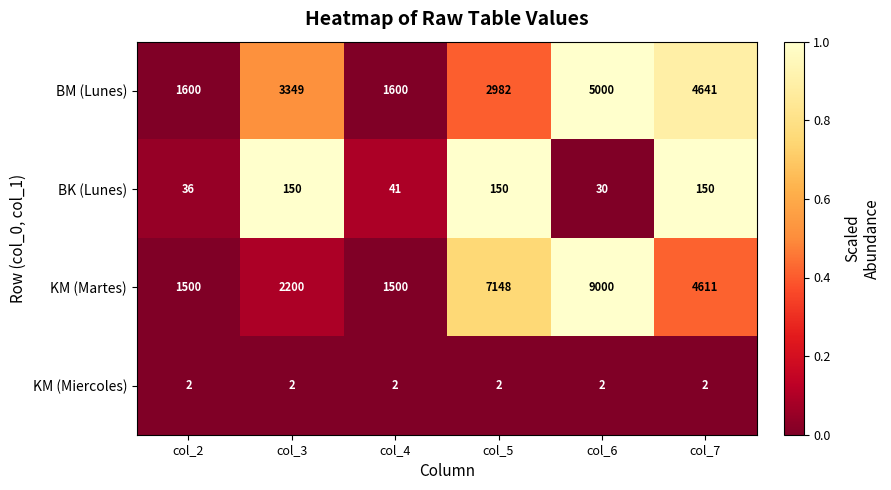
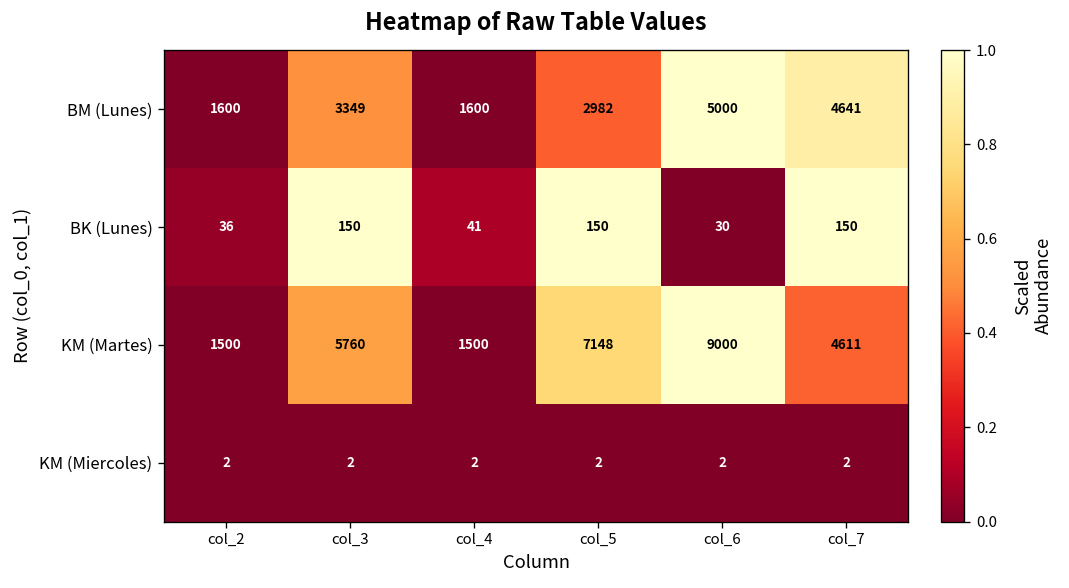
  {
    "BM (Lunes)": {
      "col_2": 1600,
      "col_3": 3349,
      "col_4": 1600,
      "col_5": 2982,
      "col_6": 5000,
      "col_7": 4641
    },
    "BK (Lunes)": {
      "col_2": 36,
      "col_3": 150,
      "col_4": 41,
      "col_5": 150,
      "col_6": 30,
      "col_7": 150
    },
    "KM (Martes)": {
      "col_2": 1500,
-     "col_3": 2200,
+     "col_3": 5760,
      "col_4": 1500,
      "col_5": 7148,
      "col_6": 9000,
      "col_7": 4611
    },
    "KM (Miercoles)": {
      "col_2": 2,
      "col_3": 2,
      "col_4": 2,
      "col_5": 2,
      "col_6": 2,
      "col_7": 2
    }
  }
